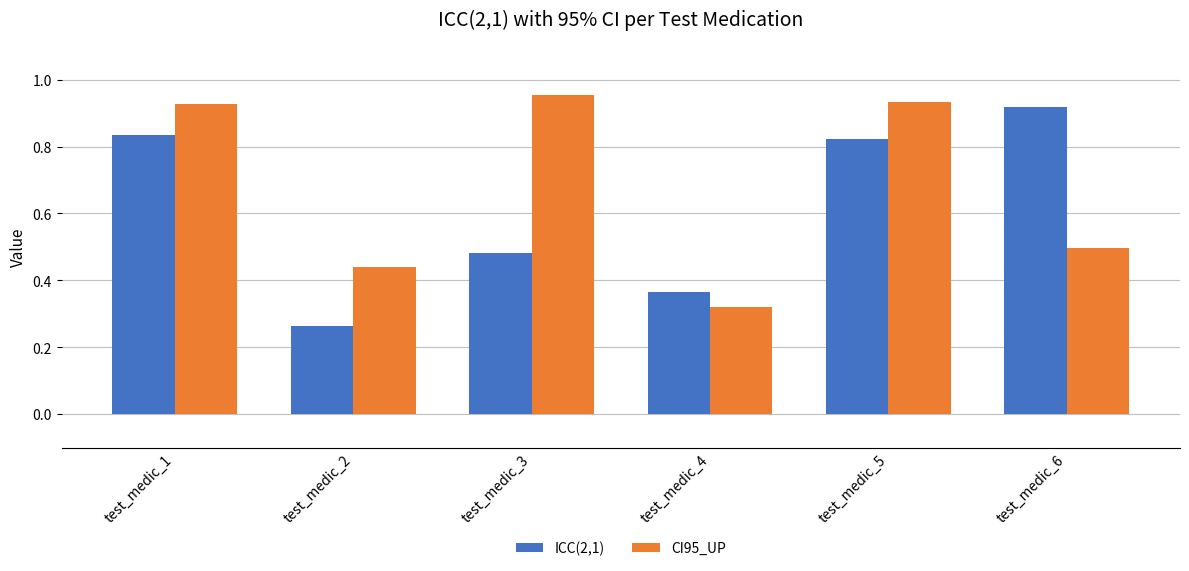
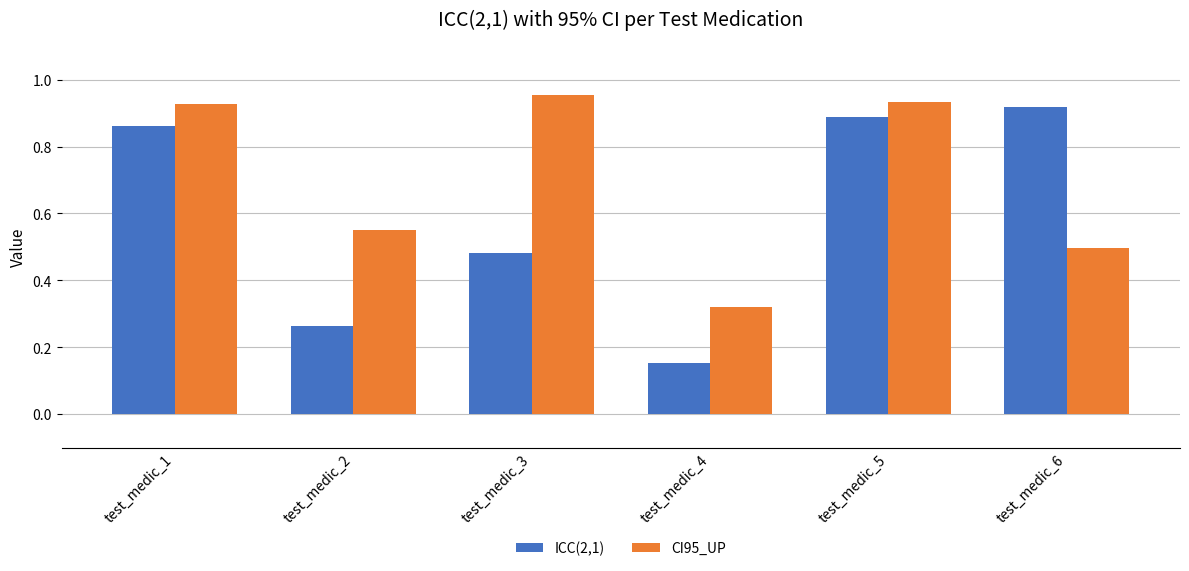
  {
    "ICC(2,1)": {
-     "test_medic_1": 0.83,
+     "test_medic_1": 0.86,
      "test_medic_2": 0.26,
      "test_medic_3": 0.48,
-     "test_medic_4": 0.37,
-     "test_medic_5": 0.82,
+     "test_medic_4": 0.15,
+     "test_medic_5": 0.89,
      "test_medic_6": 0.92
    },
    "CI95_UP": {
      "test_medic_1": 0.93,
-     "test_medic_2": 0.44,
+     "test_medic_2": 0.55,
      "test_medic_3": 0.96,
      "test_medic_4": 0.32,
      "test_medic_5": 0.93,
      "test_medic_6": 0.50
    }
  }
